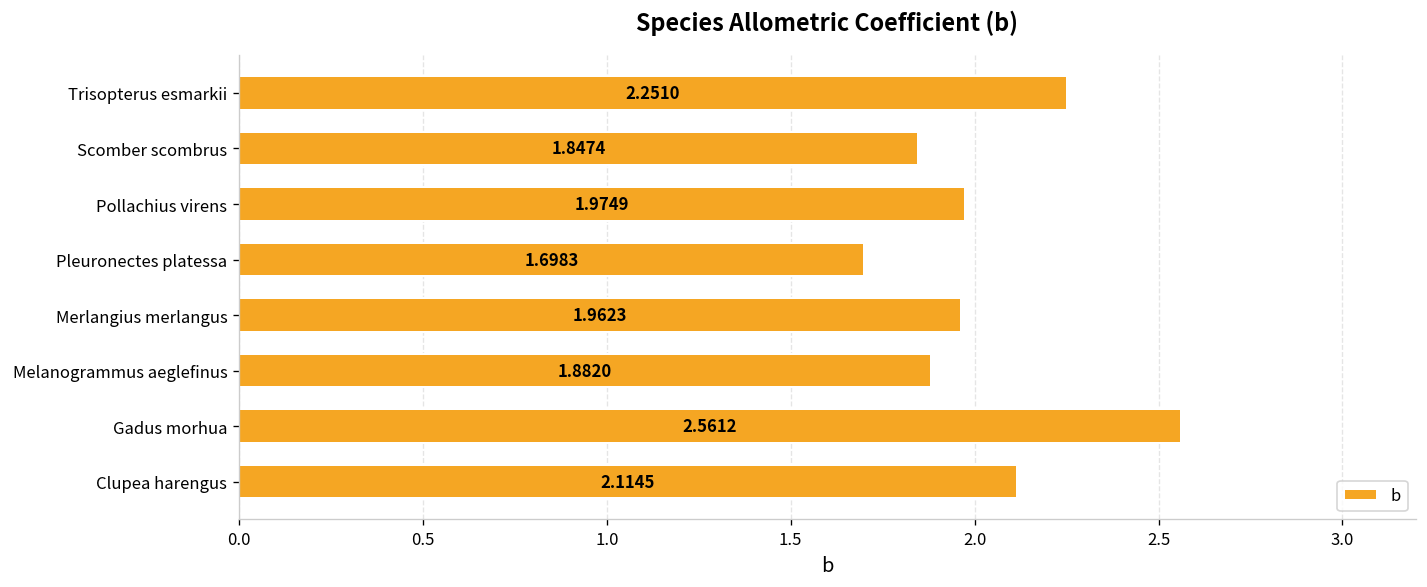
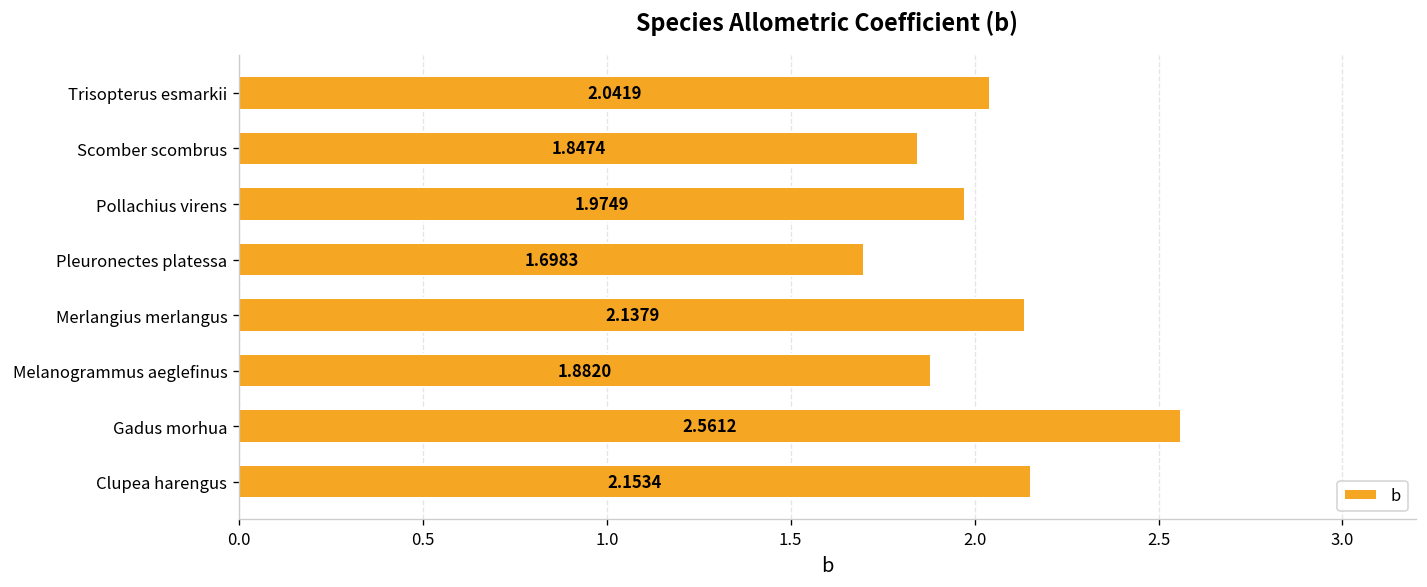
  {
-   "Trisopterus esmarkii": 2.2510,
+   "Trisopterus esmarkii": 2.0419,
    "Scomber scombrus": 1.8474,
    "Pollachius virens": 1.9749,
    "Pleuronectes platessa": 1.6983,
-   "Merlangius merlangus": 1.9623,
+   "Merlangius merlangus": 2.1379,
    "Melanogrammus aeglefinus": 1.8820,
    "Gadus morhua": 2.5612,
-   "Clupea harengus": 2.1145
+   "Clupea harengus": 2.1534
  }
